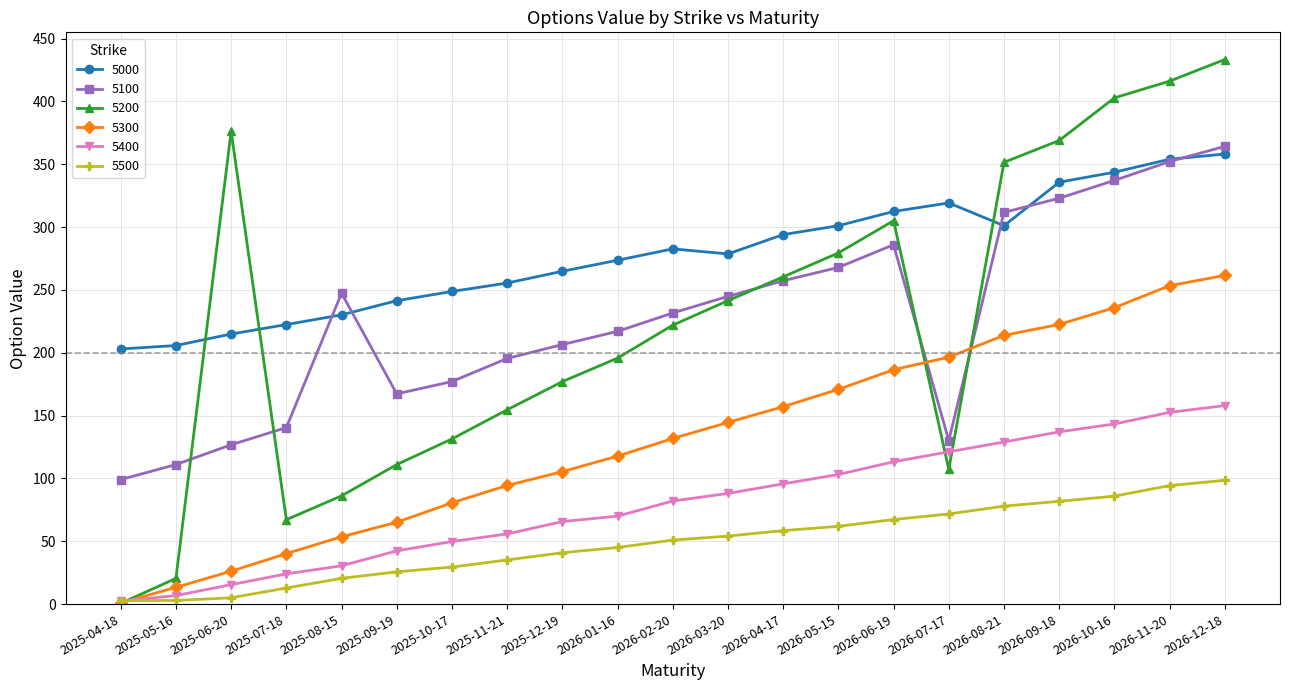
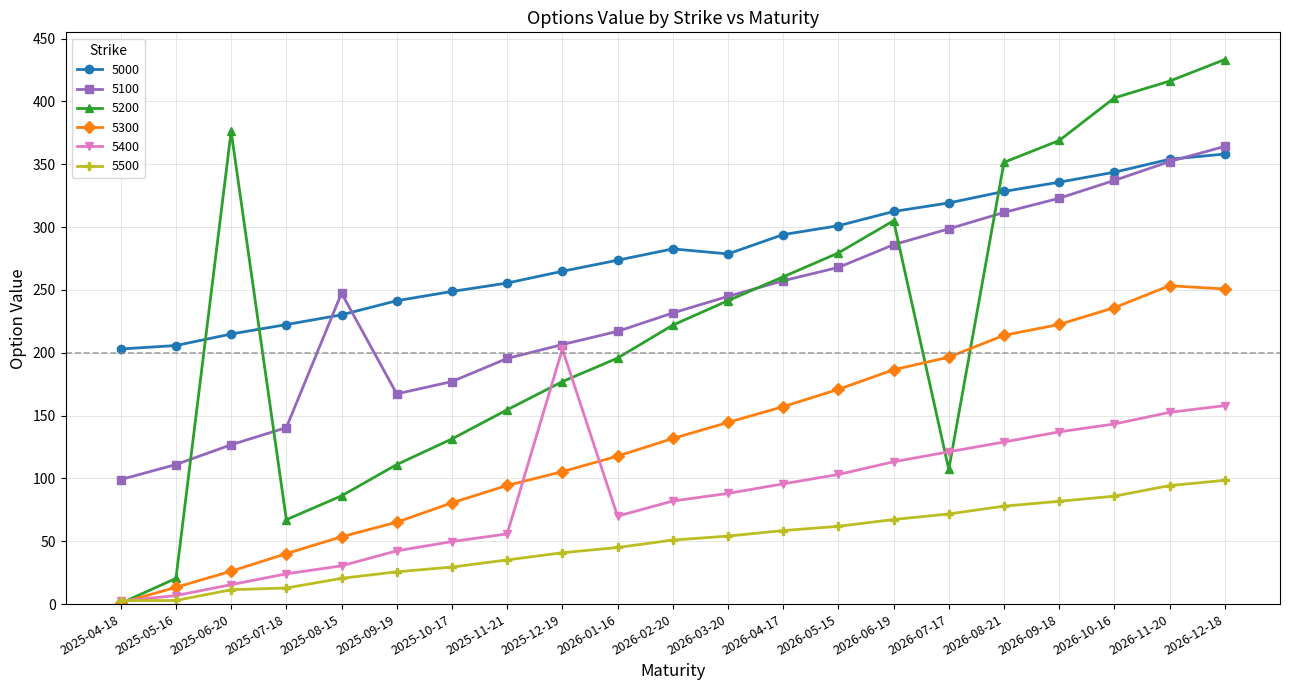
  {
    "5000": {
      "2025-04-18": 203,
      "2025-05-16": 206,
      "2025-06-20": 215,
      "2025-07-18": 222,
      "2025-08-15": 230,
      "2025-09-19": 241,
      "2025-10-17": 249,
      "2025-11-21": 255,
      "2025-12-19": 265,
      "2026-01-16": 274,
      "2026-02-20": 283,
      "2026-03-20": 279,
      "2026-04-17": 294,
      "2026-05-15": 301,
      "2026-06-19": 312,
      "2026-07-17": 319,
-     "2026-08-21": 301,
+     "2026-08-21": 328,
      "2026-09-18": 336,
      "2026-10-16": 344,
      "2026-12-18": 358
    },
    "5100": {
      "2025-04-18": 99,
      "2025-05-16": 111,
      "2025-06-20": 127,
      "2025-07-18": 140,
      "2025-08-15": 247,
      "2025-09-19": 167,
      "2025-10-17": 177,
      "2025-11-21": 195,
      "2025-12-19": 207,
      "2026-01-16": 217,
      "2026-02-20": 232,
      "2026-03-20": 245,
      "2026-04-17": 257,
      "2026-05-15": 268,
      "2026-06-19": 286,
-     "2026-07-17": 130,
+     "2026-07-17": 299,
      "2026-08-21": 312,
      "2026-09-18": 323,
      "2026-10-16": 337,
      "2026-12-18": 364
    },
    "5200": {
      "2025-05-16": 20,
      "2025-06-20": 376,
      "2025-07-18": 67,
      "2025-08-15": 86,
      "2025-09-19": 111,
      "2025-10-17": 131,
      "2025-11-21": 155,
      "2025-12-19": 177,
      "2026-01-16": 196,
      "2026-02-20": 222,
      "2026-03-20": 241,
      "2026-04-17": 260,
      "2026-05-15": 279,
      "2026-06-19": 305,
      "2026-07-17": 107,
      "2026-08-21": 352,
      "2026-09-18": 369,
      "2026-10-16": 403,
      "2026-11-20": 416,
      "2026-12-18": 433
    },
    "5300": {
      "2025-05-16": 13,
      "2025-06-20": 26,
      "2025-07-18": 40,
      "2025-08-15": 54,
      "2025-09-19": 65,
      "2025-10-17": 81,
      "2025-11-21": 94,
      "2025-12-19": 105,
      "2026-01-16": 118,
      "2026-02-20": 132,
      "2026-03-20": 145,
      "2026-04-17": 157,
      "2026-05-15": 171,
      "2026-06-19": 187,
      "2026-07-17": 197,
      "2026-08-21": 214,
      "2026-09-18": 223,
      "2026-10-16": 236,
      "2026-11-20": 253,
-     "2026-12-18": 262
+     "2026-12-18": 251
    },
    "5400": {
      "2025-05-16": 7,
      "2025-06-20": 15,
      "2025-07-18": 24,
      "2025-08-15": 30,
      "2025-09-19": 42,
      "2025-10-17": 50,
      "2025-11-21": 56,
-     "2025-12-19": 66,
+     "2025-12-19": 203,
      "2026-01-16": 70,
      "2026-02-20": 82,
      "2026-03-20": 88,
      "2026-04-17": 96,
      "2026-05-15": 103,
      "2026-06-19": 113,
      "2026-07-17": 121,
      "2026-08-21": 129,
      "2026-09-18": 137,
      "2026-10-16": 143,
      "2026-11-20": 153,
      "2026-12-18": 158
    },
    "5500": {
      "2025-05-16": 3,
-     "2025-06-20": 5,
+     "2025-06-20": 11,
      "2025-07-18": 13,
      "2025-08-15": 20,
      "2025-09-19": 26,
      "2025-10-17": 29,
      "2025-11-21": 35,
      "2025-12-19": 41,
      "2026-01-16": 45,
      "2026-02-20": 51,
      "2026-03-20": 54,
      "2026-04-17": 59,
      "2026-05-15": 62,
      "2026-06-19": 67,
      "2026-07-17": 72,
      "2026-08-21": 78,
      "2026-09-18": 82,
      "2026-10-16": 86,
      "2026-11-20": 94,
      "2026-12-18": 98
    }
  }
